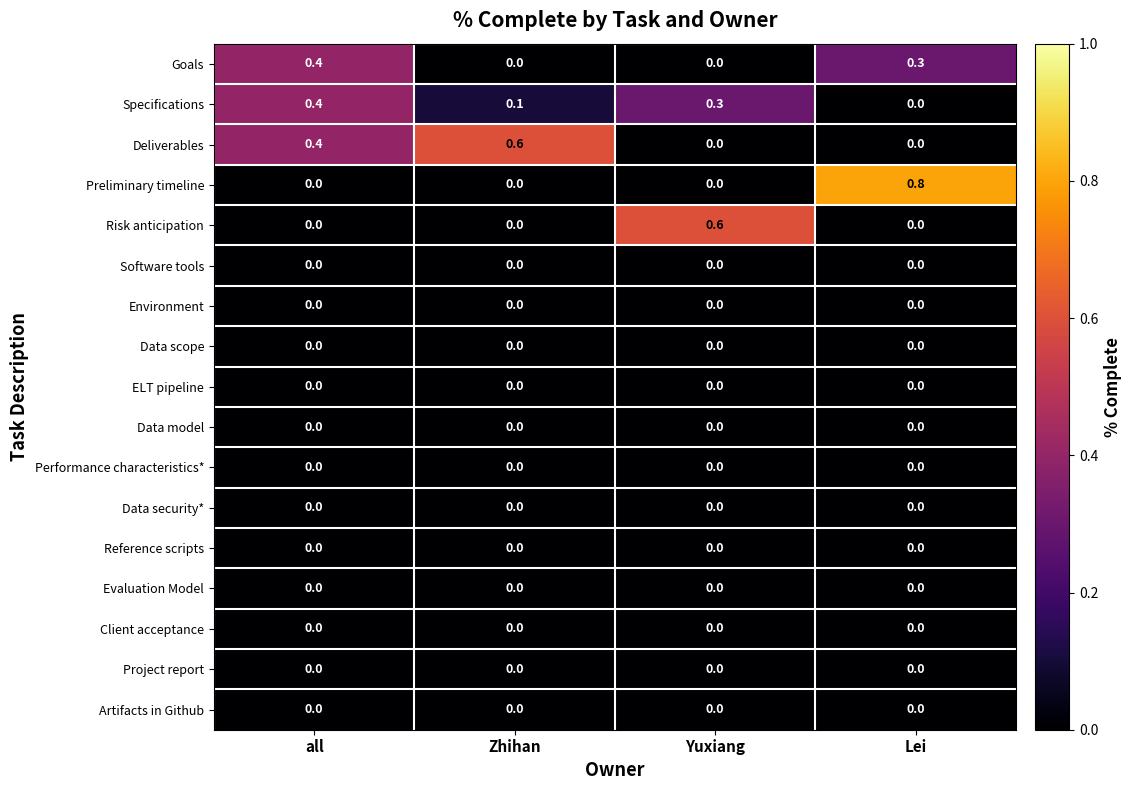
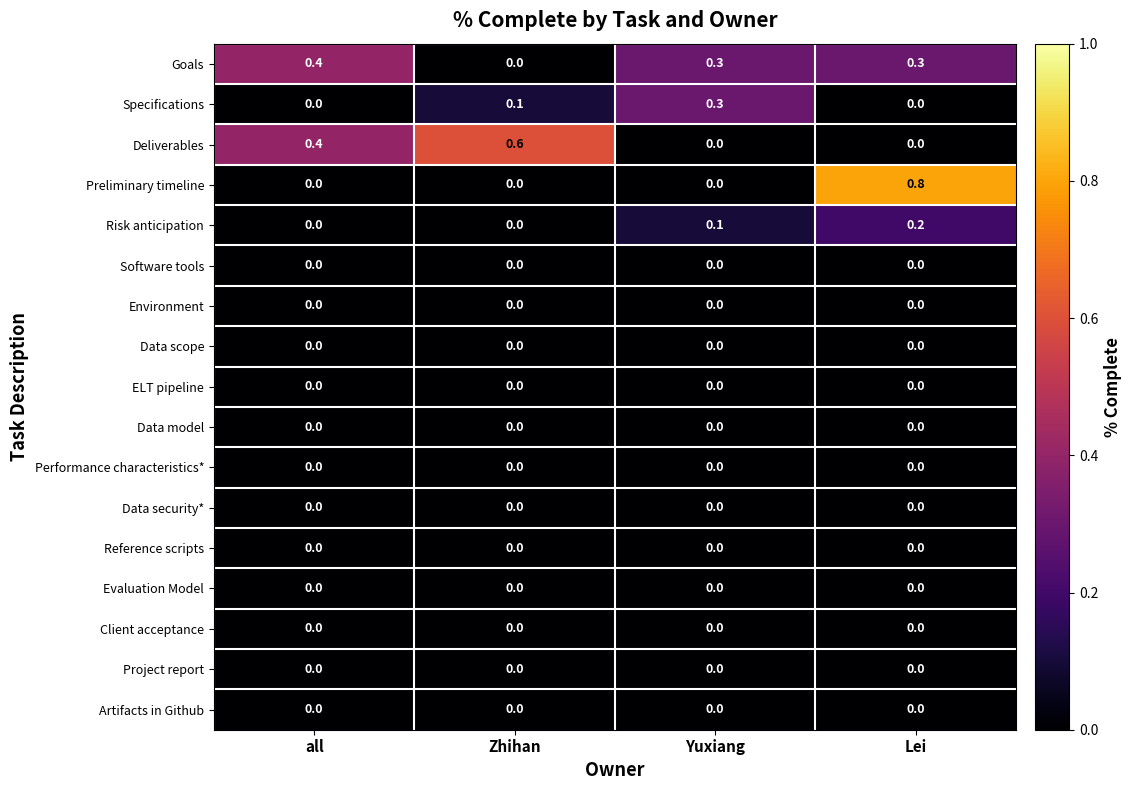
  {
    "Goals": {
      "all": 0.4,
      "Zhihan": 0.0,
-     "Yuxiang": 0.0,
+     "Yuxiang": 0.3,
      "Lei": 0.3
    },
    "Specifications": {
-     "all": 0.4,
+     "all": 0.0,
      "Zhihan": 0.1,
      "Yuxiang": 0.3,
      "Lei": 0.0
    },
    "Deliverables": {
      "all": 0.4,
      "Zhihan": 0.6,
      "Yuxiang": 0.0,
      "Lei": 0.0
    },
    "Preliminary timeline": {
      "all": 0.0,
      "Zhihan": 0.0,
      "Yuxiang": 0.0,
      "Lei": 0.8
    },
    "Risk anticipation": {
      "all": 0.0,
      "Zhihan": 0.0,
-     "Yuxiang": 0.6,
-     "Lei": 0.0
+     "Yuxiang": 0.1,
+     "Lei": 0.2
    },
    "Software tools": {
      "all": 0.0,
      "Zhihan": 0.0,
      "Yuxiang": 0.0,
      "Lei": 0.0
    },
    "Environment": {
      "all": 0.0,
      "Zhihan": 0.0,
      "Yuxiang": 0.0,
      "Lei": 0.0
    },
    "Data scope": {
      "all": 0.0,
      "Zhihan": 0.0,
      "Yuxiang": 0.0,
      "Lei": 0.0
    },
    "ELT pipeline": {
      "all": 0.0,
      "Zhihan": 0.0,
      "Yuxiang": 0.0,
      "Lei": 0.0
    },
    "Data model": {
      "all": 0.0,
      "Zhihan": 0.0,
      "Yuxiang": 0.0,
      "Lei": 0.0
    },
    "Performance characteristics*": {
      "all": 0.0,
      "Zhihan": 0.0,
      "Yuxiang": 0.0,
      "Lei": 0.0
    },
    "Data security*": {
      "all": 0.0,
      "Zhihan": 0.0,
      "Yuxiang": 0.0,
      "Lei": 0.0
    },
    "Reference scripts": {
      "all": 0.0,
      "Zhihan": 0.0,
      "Yuxiang": 0.0,
      "Lei": 0.0
    },
    "Evaluation Model": {
      "all": 0.0,
      "Zhihan": 0.0,
      "Yuxiang": 0.0,
      "Lei": 0.0
    },
    "Client acceptance": {
      "all": 0.0,
      "Zhihan": 0.0,
      "Yuxiang": 0.0,
      "Lei": 0.0
    },
    "Project report": {
      "all": 0.0,
      "Zhihan": 0.0,
      "Yuxiang": 0.0,
      "Lei": 0.0
    },
    "Artifacts in Github": {
      "all": 0.0,
      "Zhihan": 0.0,
      "Yuxiang": 0.0,
      "Lei": 0.0
    }
  }
